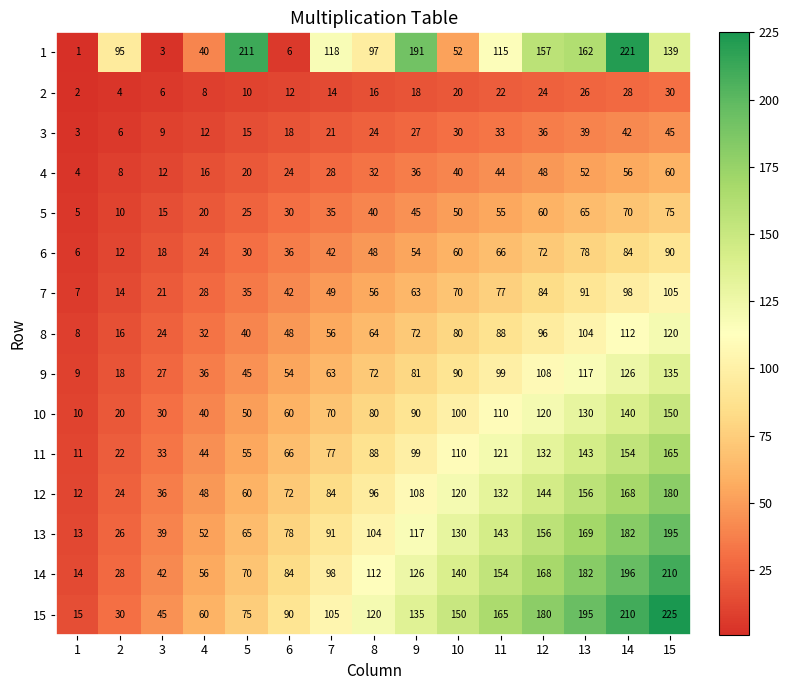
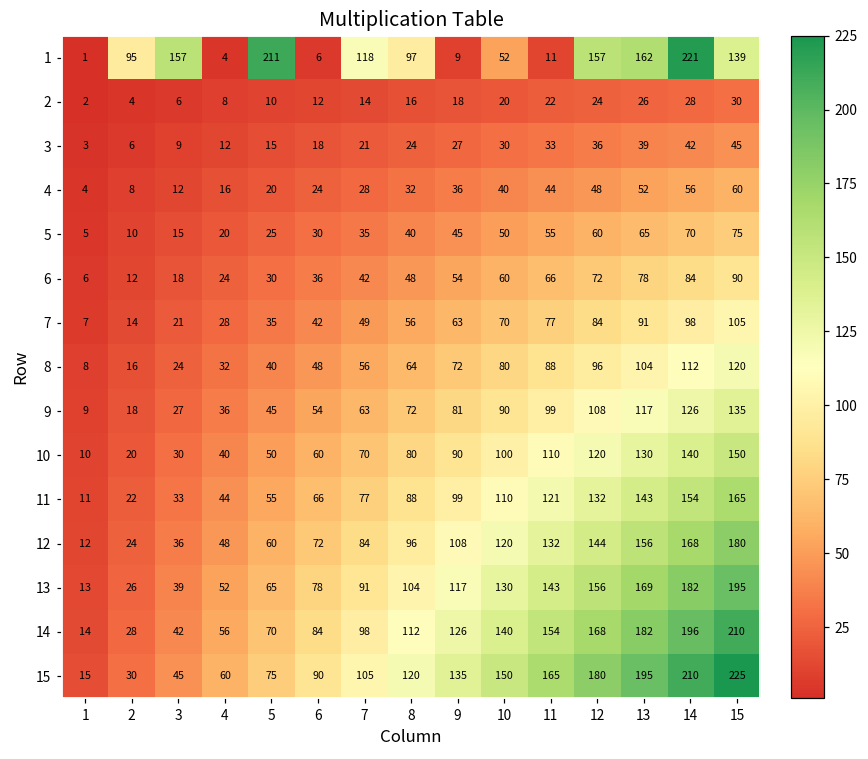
  {
    "1": {
      "1": 1,
      "2": 95,
-     "3": 3,
-     "4": 40,
+     "3": 157,
+     "4": 4,
      "5": 211,
      "6": 6,
      "7": 118,
      "8": 97,
-     "9": 191,
+     "9": 9,
      "10": 52,
-     "11": 115,
+     "11": 11,
      "12": 157,
      "13": 162,
      "14": 221,
      "15": 139
    }
  }
